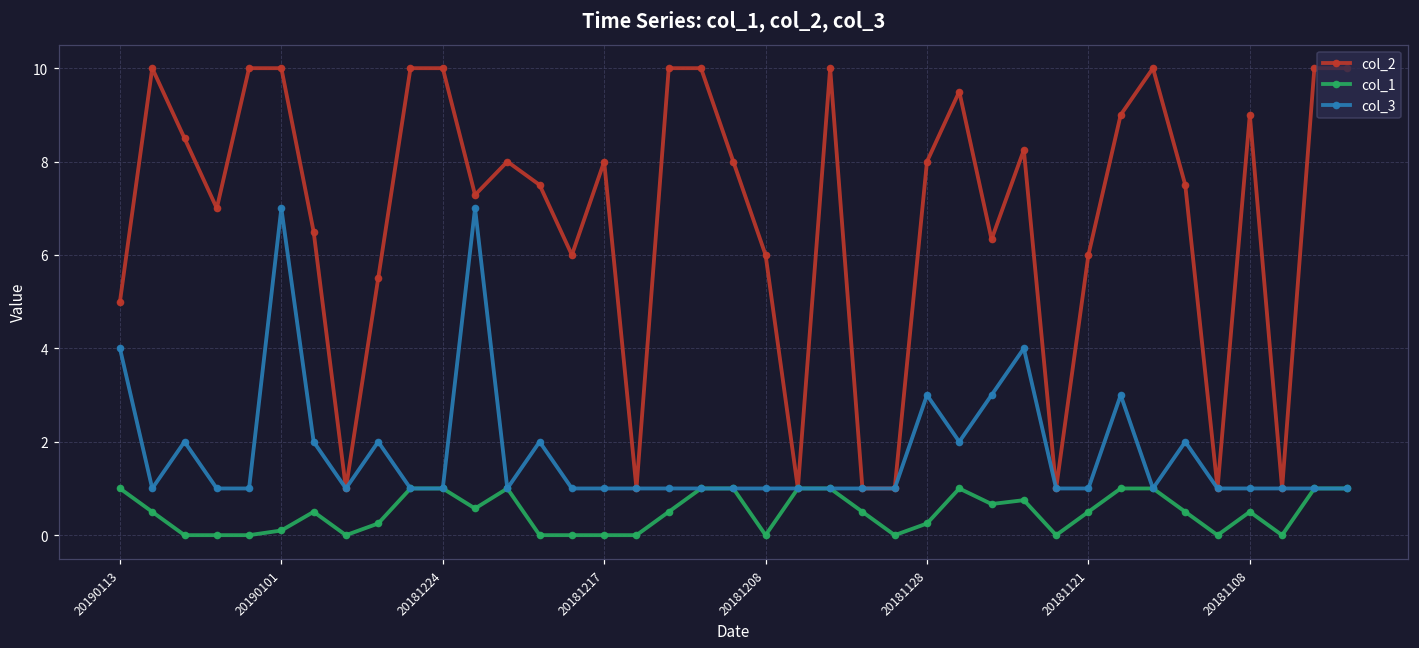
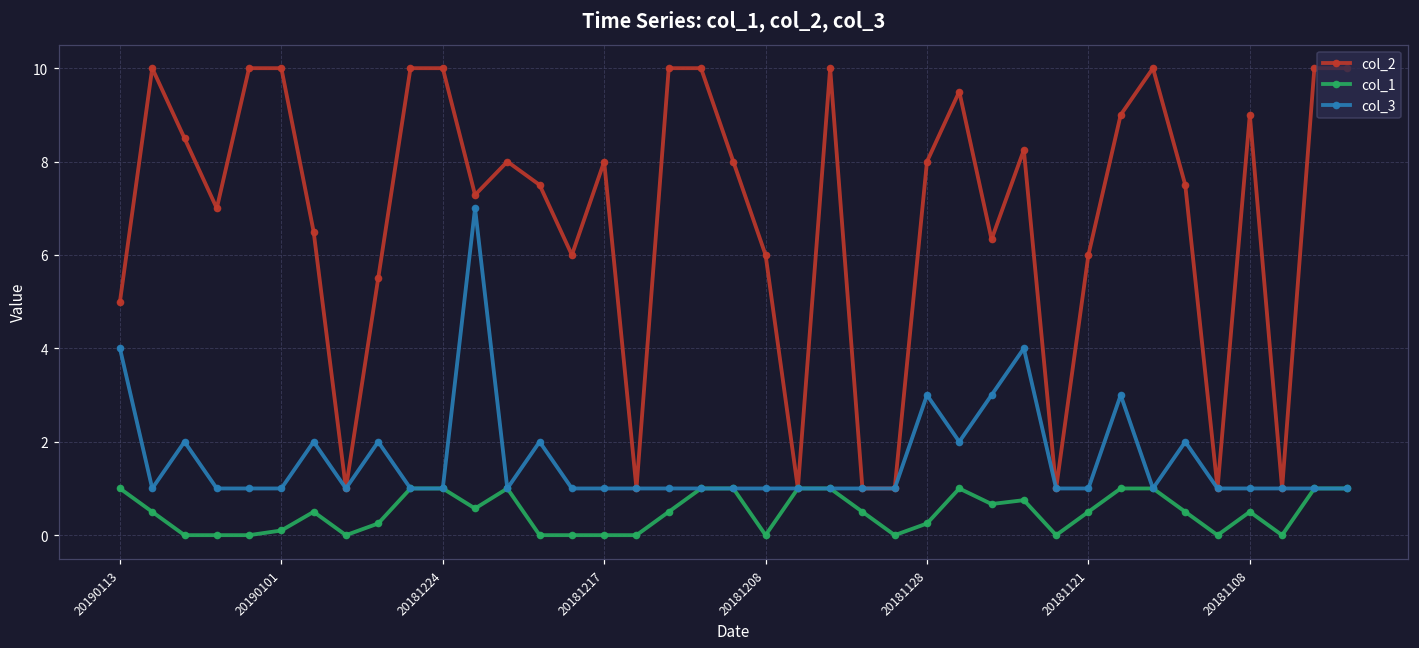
  {
    "col_2": {
      "20190113": 5,
      "20190101": 10,
      "20181224": 10,
      "20181217": 8,
      "20181208": 6,
      "20181128": 8,
      "20181121": 6,
      "20181108": 9
    },
    "col_1": {
      "20190113": 1,
      "20190101": 0.1,
      "20181217": 0,
      "20181208": 0,
      "20181128": 0.3,
      "20181121": 0.5,
      "20181108": 0.5
    },
    "col_3": {
      "20190113": 4,
-     "20190101": 7,
+     "20190101": 1,
      "20181217": 1,
      "20181208": 1,
      "20181128": 3,
      "20181121": 1,
      "20181108": 1
    }
  }
